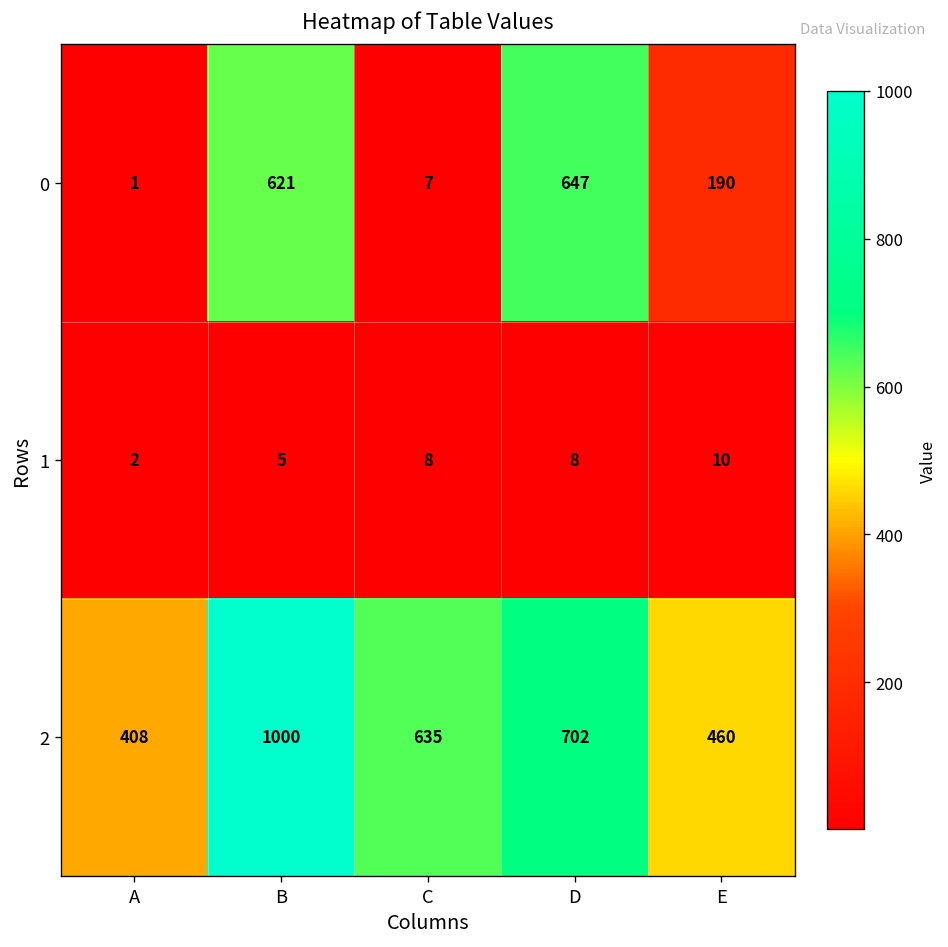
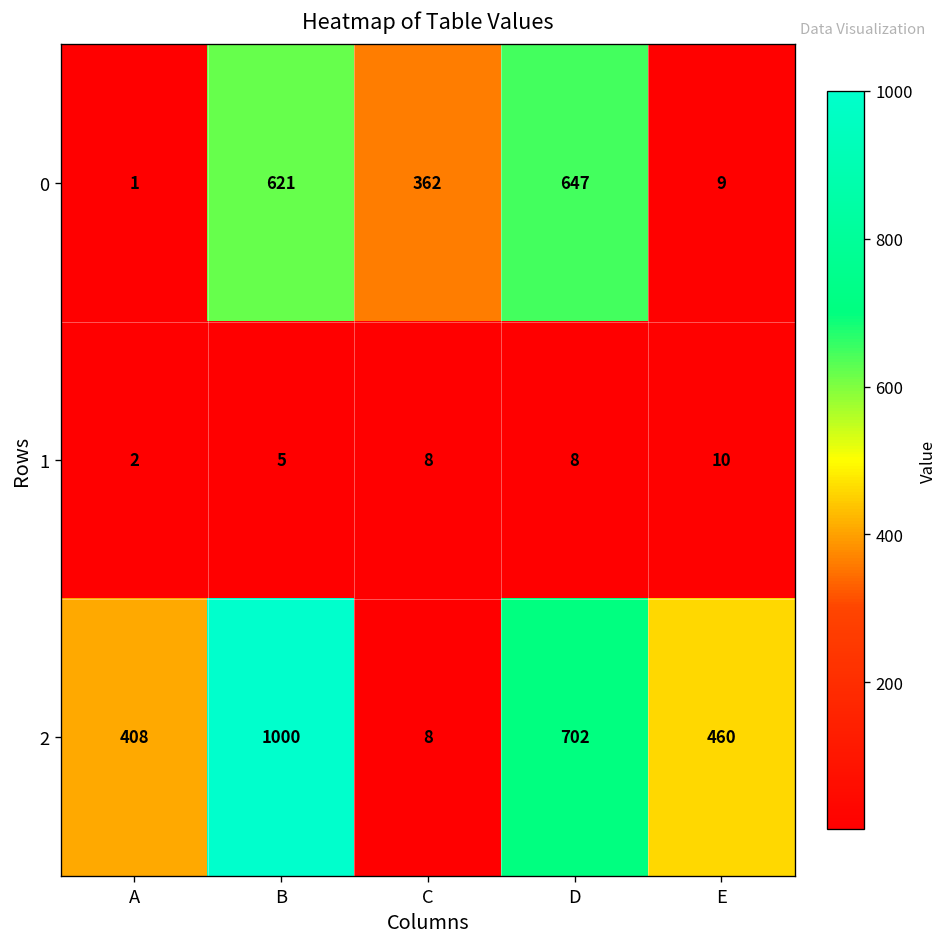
  {
    "0": {
      "A": 1,
      "B": 621,
-     "C": 7,
+     "C": 362,
      "D": 647,
-     "E": 190
+     "E": 9
    },
    "1": {
      "A": 2,
      "B": 5,
      "C": 8,
      "D": 8,
      "E": 10
    },
    "2": {
      "A": 408,
      "B": 1000,
-     "C": 635,
+     "C": 8,
      "D": 702,
      "E": 460
    }
  }
